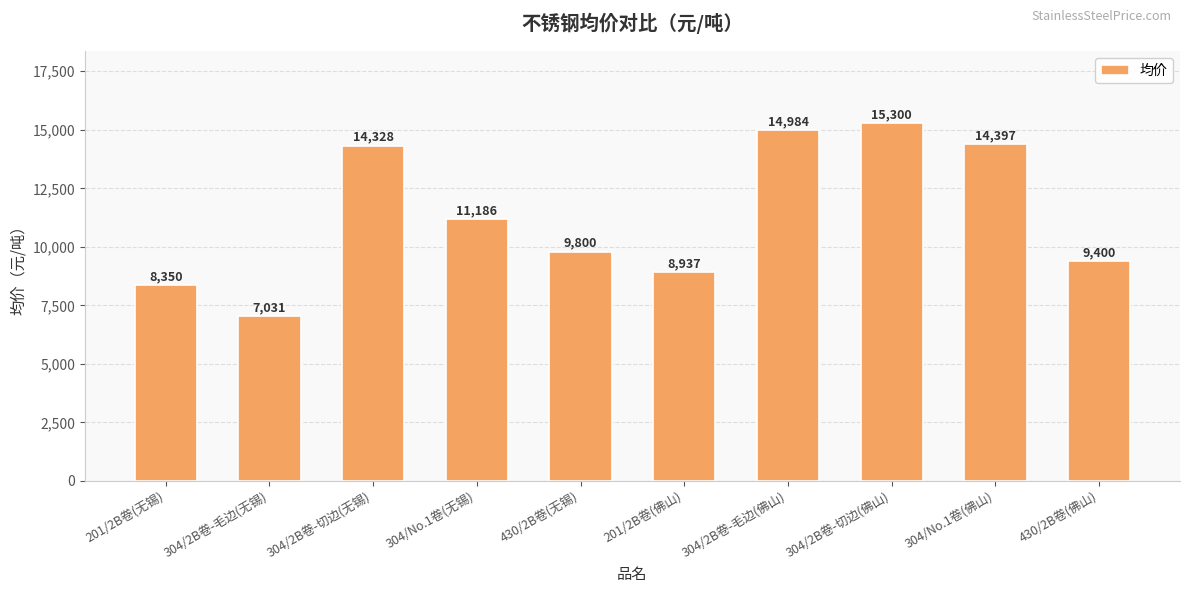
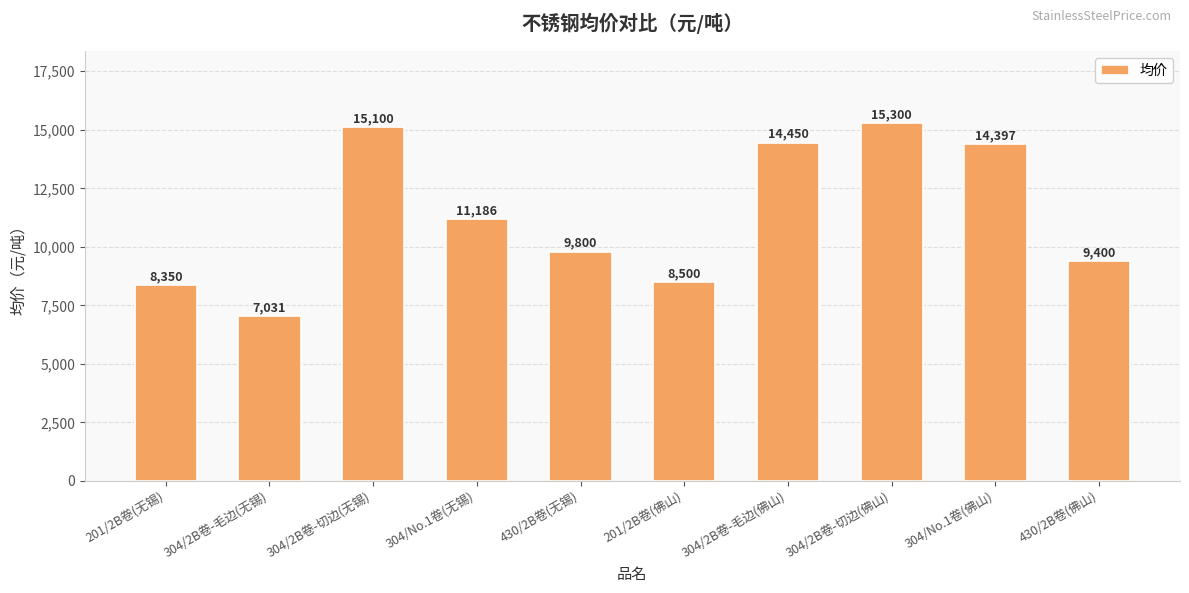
  {
    "201/2B卷(无锡)": "8,350",
    "304/2B卷-毛边(无锡)": "7,031",
-   "304/2B卷-切边(无锡)": "14,328",
+   "304/2B卷-切边(无锡)": "15,100",
    "304/No.1卷(无锡)": "11,186",
    "430/2B卷(无锡)": "9,800",
-   "201/2B卷(佛山)": "8,937",
-   "304/2B卷-毛边(佛山)": "14,984",
+   "201/2B卷(佛山)": "8,500",
+   "304/2B卷-毛边(佛山)": "14,450",
    "304/2B卷-切边(佛山)": "15,300",
    "304/No.1卷(佛山)": "14,397",
    "430/2B卷(佛山)": "9,400"
  }
